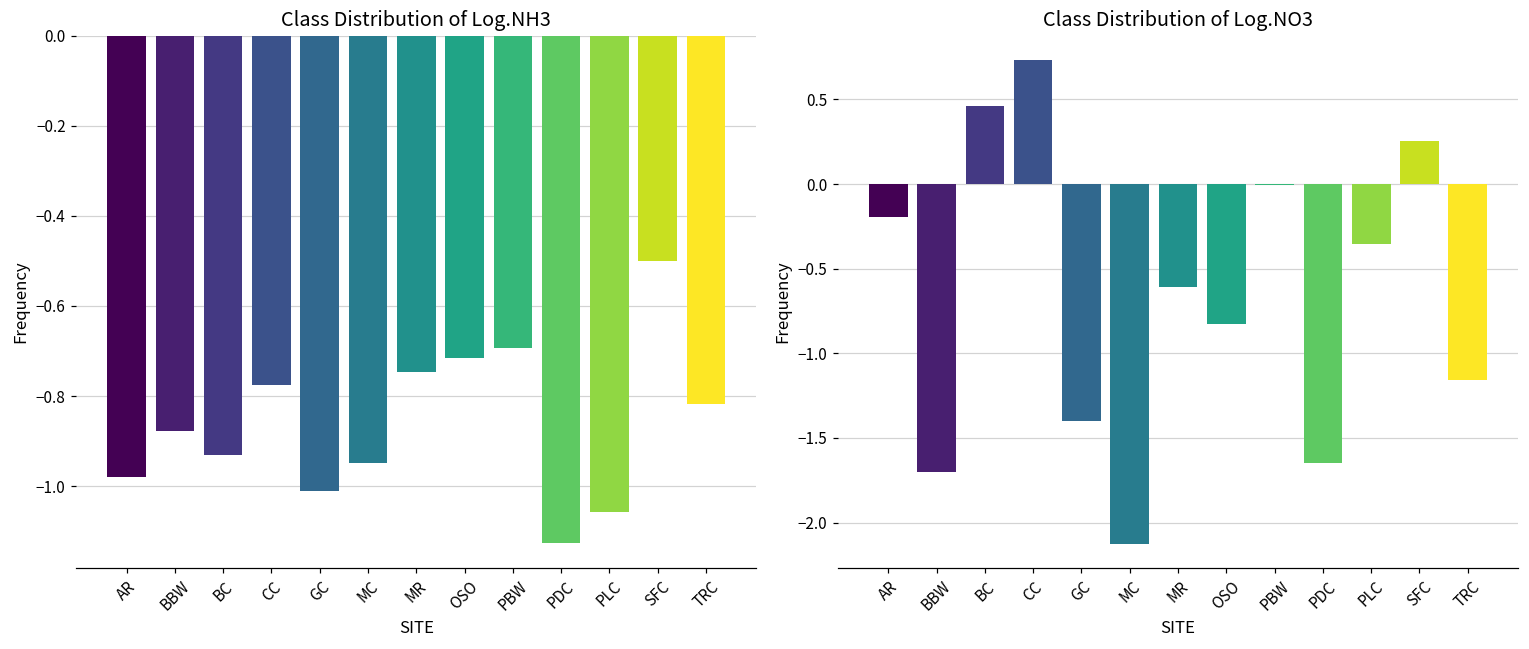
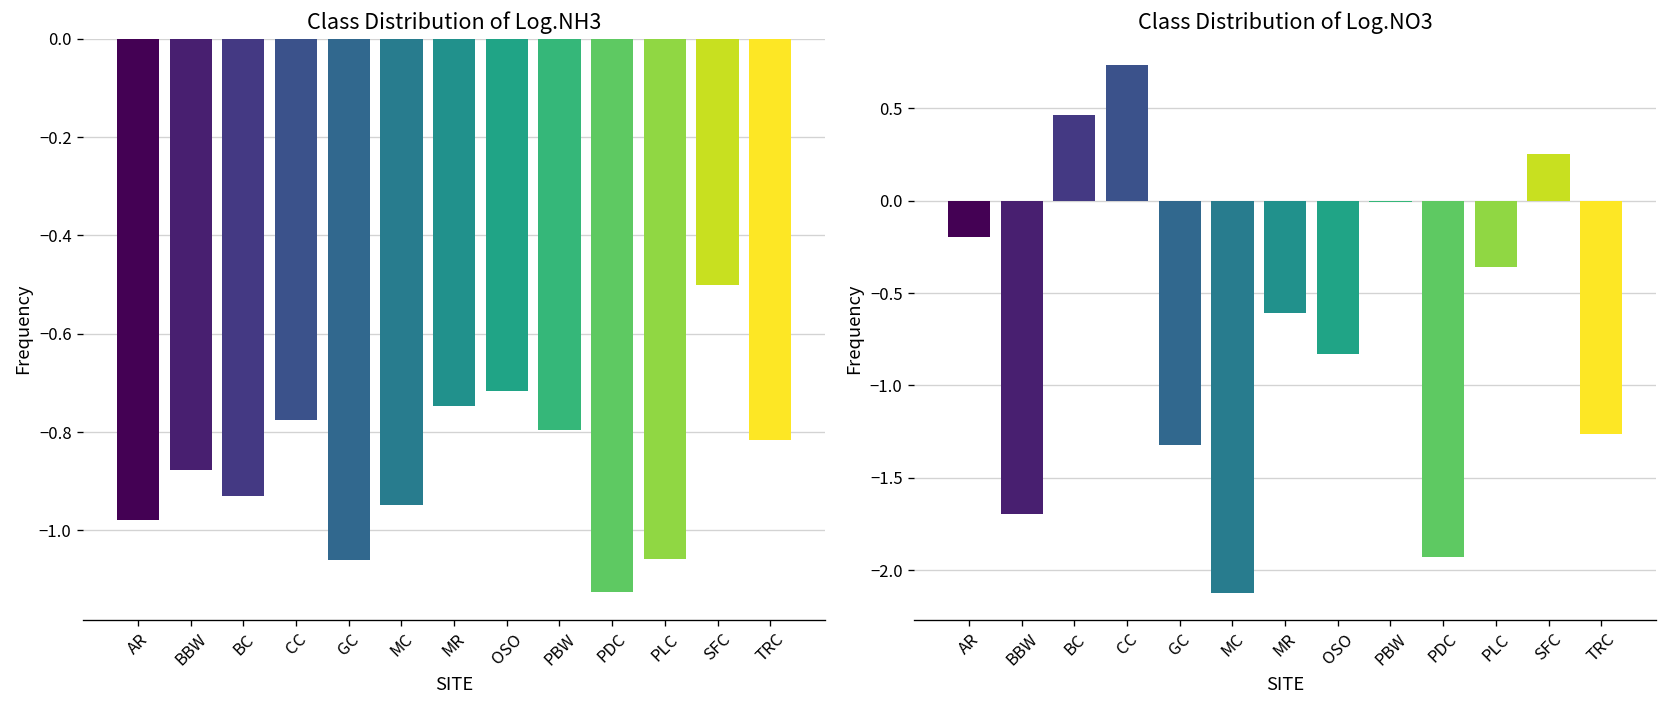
  {
    "Class Distribution of Log.NH3": {
      "AR": -0.98,
      "BBW": -0.88,
      "BC": -0.93,
      "CC": -0.78,
-     "GC": -1.01,
+     "GC": -1.06,
      "MC": -0.95,
      "MR": -0.75,
      "OSO": -0.72,
-     "PBW": -0.69,
+     "PBW": -0.80,
      "PDC": -1.12,
      "PLC": -1.06,
      "SFC": -0.50,
      "TRC": -0.82
    },
    "Class Distribution of Log.NO3": {
      "AR": -0.20,
      "BBW": -1.70,
      "BC": 0.46,
      "CC": 0.73,
-     "GC": -1.40,
+     "GC": -1.32,
      "MC": -2.12,
      "MR": -0.61,
      "OSO": -0.83,
-     "PDC": -1.65,
+     "PDC": -1.93,
      "PLC": -0.36,
      "SFC": 0.26,
-     "TRC": -1.15
+     "TRC": -1.27
    }
  }
